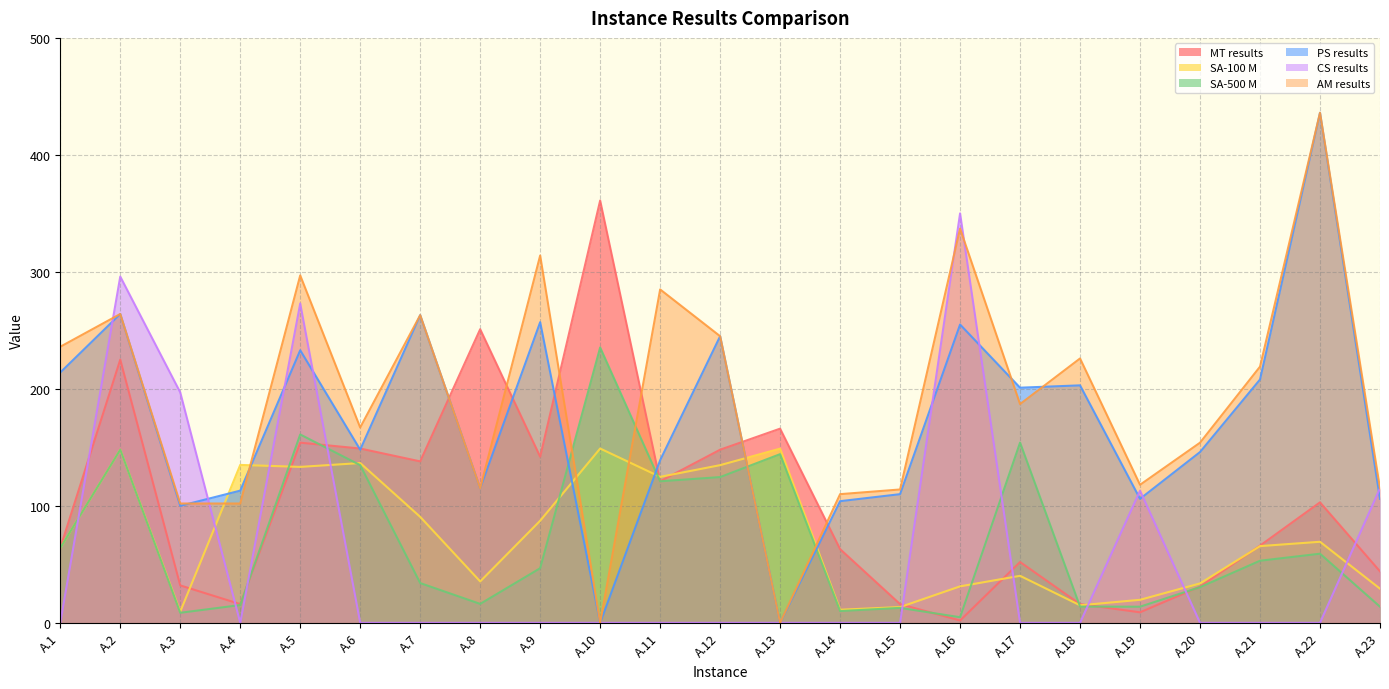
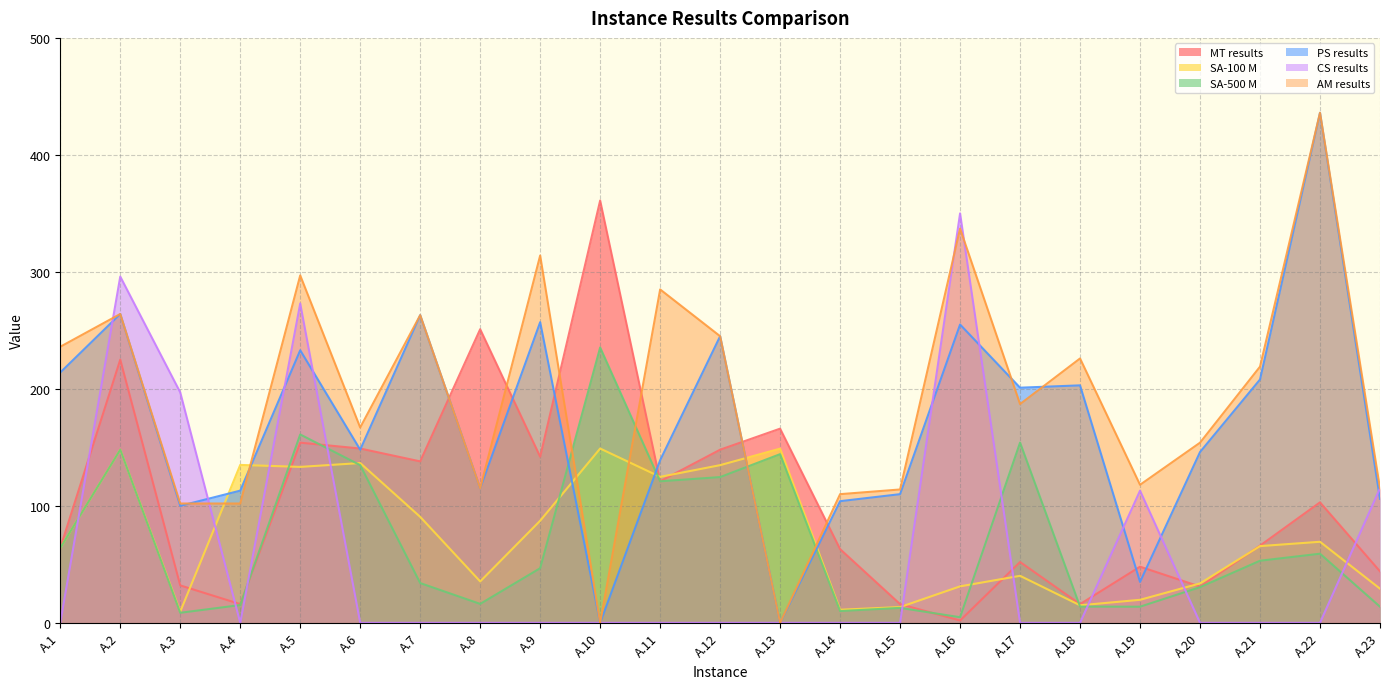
  {
    "MT results": {
      "A.2": 225,
      "A.3": 32,
      "A.5": 154,
      "A.7": 138,
      "A.8": 251,
      "A.9": 142,
      "A.10": 361,
      "A.12": 148,
      "A.13": 166,
      "A.14": 63,
      "A.15": 16,
      "A.16": 2,
      "A.17": 52,
-     "A.19": 9,
+     "A.19": 48,
      "A.22": 103,
      "A.23": 44
    },
    "SA-100 M": {
      "A.4": 135,
      "A.5": 133,
      "A.7": 91,
      "A.8": 35,
      "A.9": 87,
      "A.10": 149,
      "A.11": 125,
      "A.12": 135,
      "A.13": 149,
      "A.16": 31,
      "A.17": 40,
      "A.19": 20,
      "A.20": 34,
      "A.22": 69,
      "A.23": 29
    },
    "SA-500 M": {
      "A.5": 161,
      "A.7": 34,
      "A.8": 16,
      "A.9": 47,
      "A.10": 235,
      "A.12": 125,
      "A.13": 144,
      "A.16": 5,
      "A.17": 154,
      "A.19": 14,
      "A.21": 53,
      "A.22": 59,
      "A.23": 14
    },
    "PS results": {
      "A.1": 214,
      "A.4": 113,
      "A.5": 233,
      "A.9": 257,
      "A.11": 139,
      "A.14": 104,
      "A.15": 110,
      "A.16": 255,
      "A.17": 201,
      "A.18": 203,
-     "A.19": 106,
+     "A.19": 35,
      "A.20": 146,
      "A.21": 208,
      "A.23": 106
    },
    "CS results": {
      "A.1": 0,
      "A.2": 296,
      "A.3": 197,
      "A.4": 0,
      "A.5": 273,
      "A.6": 0,
      "A.7": 0,
      "A.8": 0,
      "A.9": 0,
      "A.11": 0,
      "A.12": 0,
      "A.14": 0,
      "A.15": 0,
      "A.16": 350,
      "A.17": 0,
      "A.18": 0,
      "A.19": 113,
      "A.20": 0,
      "A.21": 0,
      "A.22": 0
    },
    "AM results": {
      "A.1": 236,
      "A.4": 102,
      "A.5": 297,
      "A.6": 167,
      "A.9": 314,
      "A.11": 285,
      "A.14": 110,
      "A.15": 114,
      "A.16": 337,
      "A.17": 187,
      "A.18": 226,
      "A.19": 118,
      "A.20": 154,
      "A.21": 219
    }
  }
